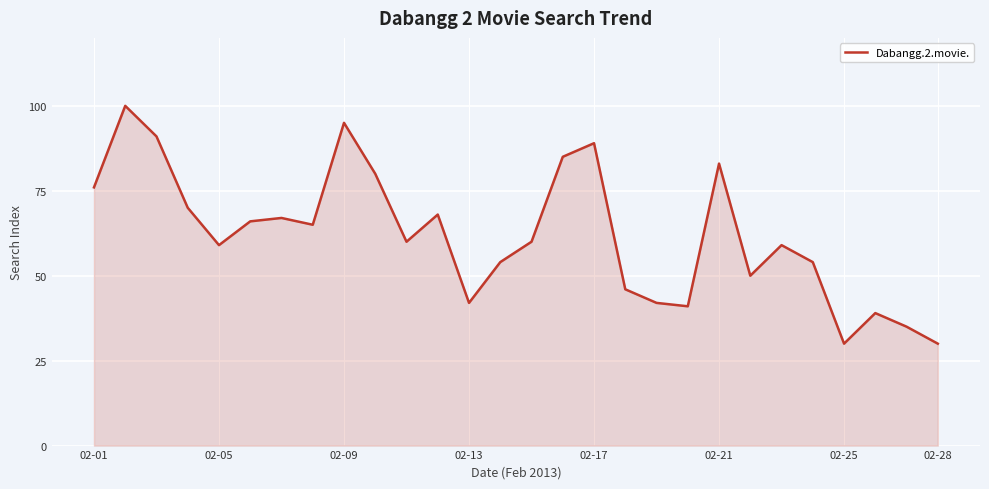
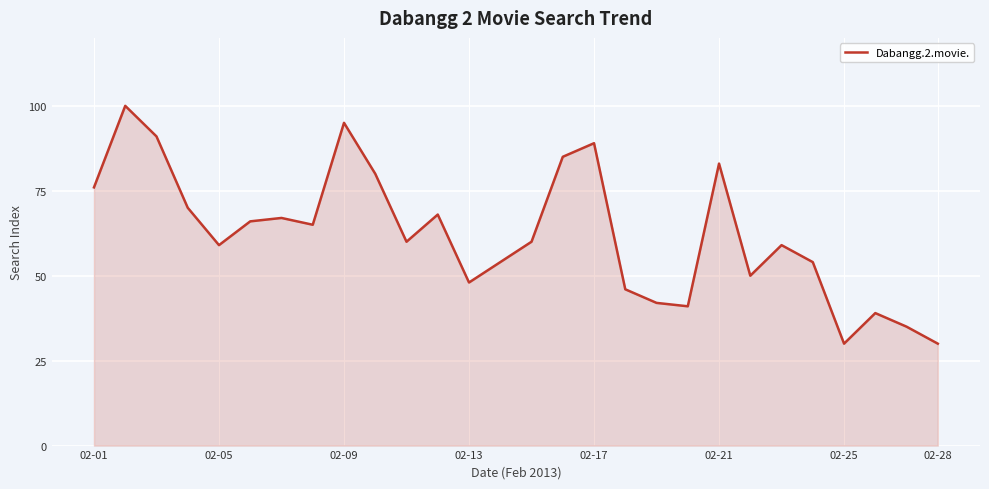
  {
    "02-01": 76,
    "02-05": 59,
    "02-09": 95,
-   "02-13": 42,
+   "02-13": 48,
    "02-17": 89,
    "02-21": 83,
    "02-25": 30,
    "02-28": 30
  }
